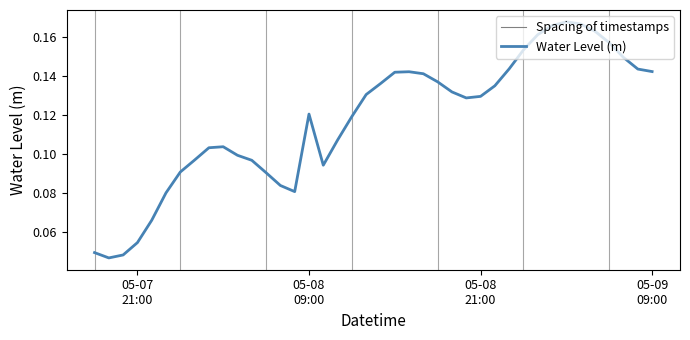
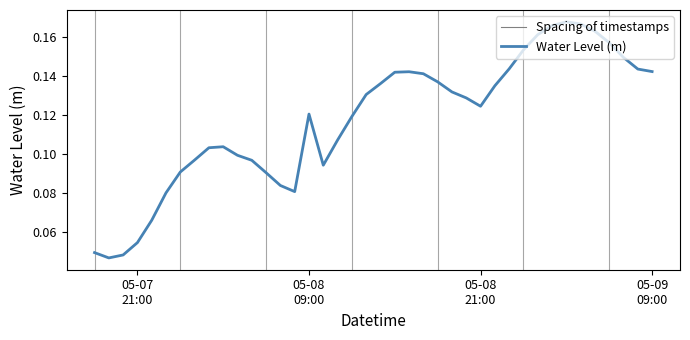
  {
    "05-07 21:00": 0.055,
    "05-08 09:00": 0.121,
-   "05-08 21:00": 0.130,
+   "05-08 21:00": 0.125,
    "05-09 09:00": 0.142
  }
